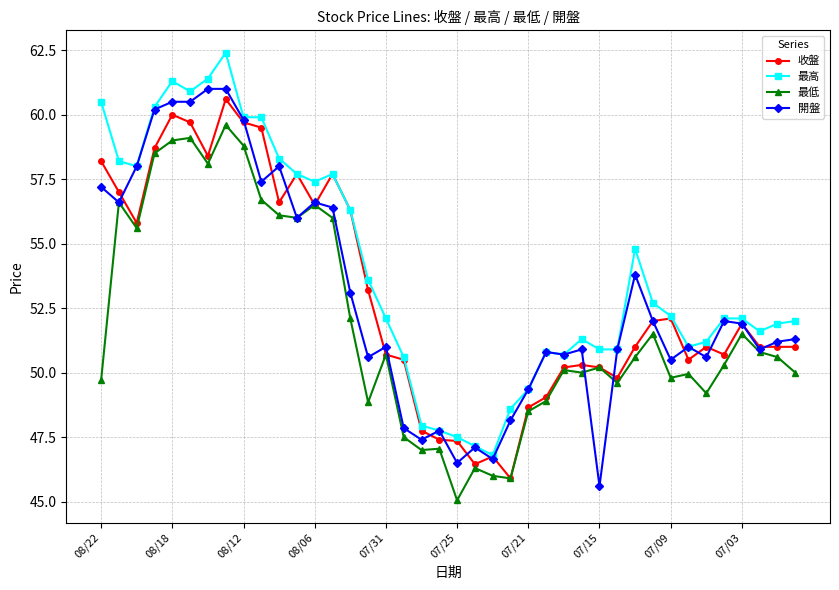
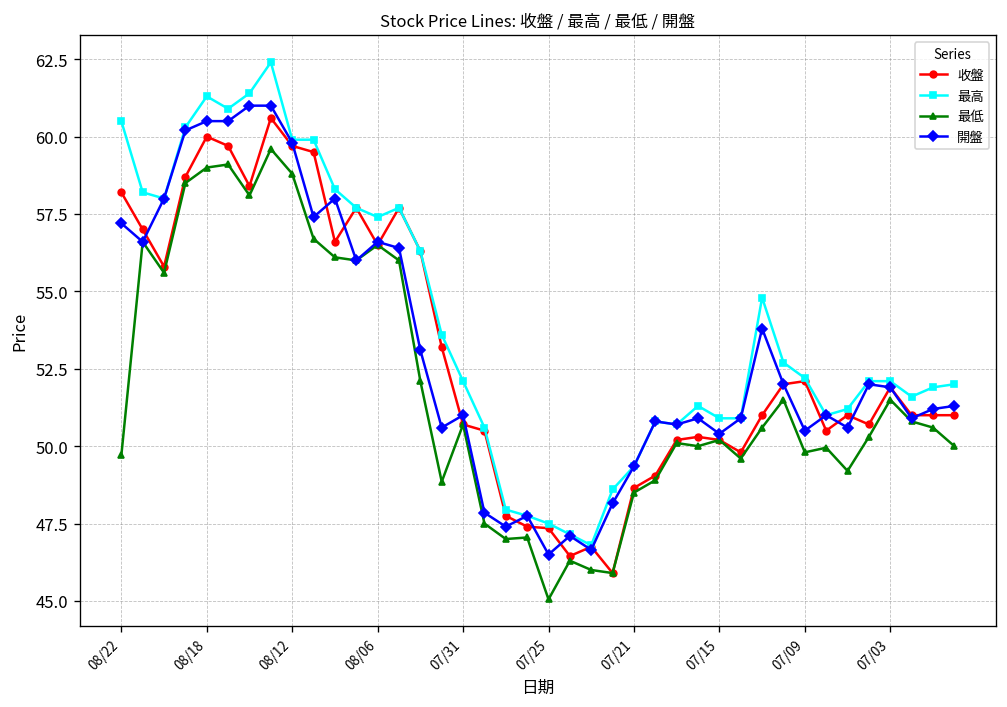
  {
    "收盤": {
      "08/22": 58.2,
      "08/18": 60.0,
      "08/12": 59.7,
      "07/25": 47.4,
      "07/21": 48.7,
      "07/09": 52.1
    },
    "最高": {
      "08/22": 60.5,
      "08/18": 61.3,
      "08/12": 59.9,
      "08/06": 57.4,
      "07/31": 52.1,
      "07/25": 47.5,
      "07/15": 50.9,
      "07/09": 52.2,
      "07/03": 52.1
    },
    "最低": {
      "08/22": 49.7,
      "08/18": 59.0,
      "08/12": 58.8,
      "07/25": 45.1,
      "07/21": 48.5,
      "07/09": 49.8,
      "07/03": 51.5
    },
    "開盤": {
      "08/22": 57.2,
      "08/18": 60.5,
      "08/12": 59.8,
      "08/06": 56.6,
      "07/31": 51.0,
      "07/25": 46.5,
-     "07/15": 45.6,
+     "07/15": 50.4,
      "07/09": 50.5
    }
  }
